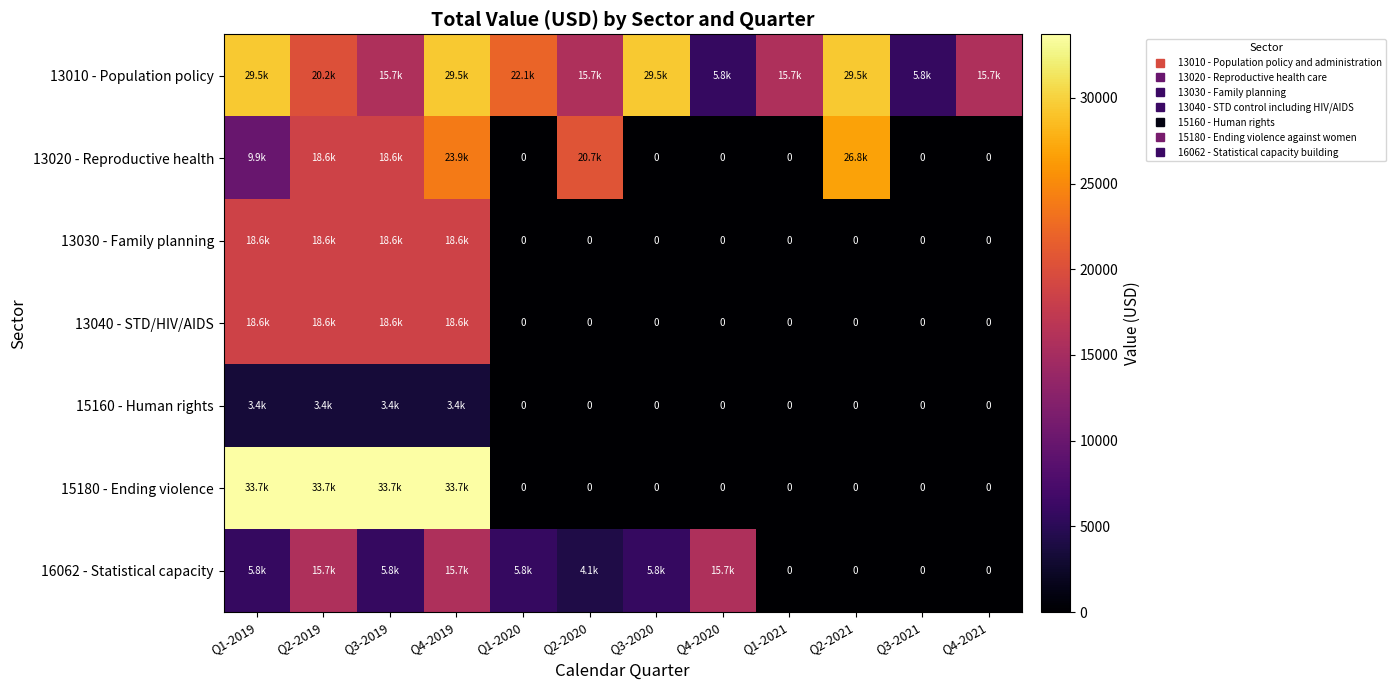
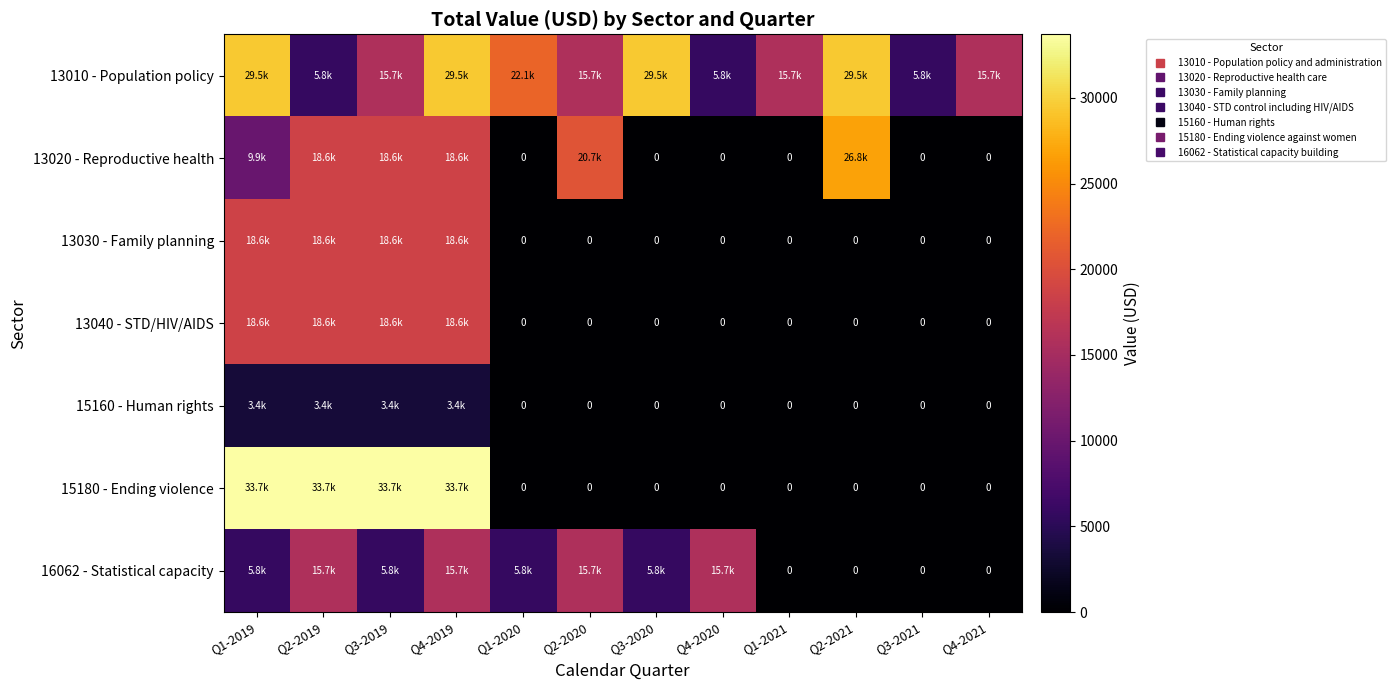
  {
    "13010 - Population policy": {
      "Q1-2019": "29.5k",
-     "Q2-2019": "20.2k",
+     "Q2-2019": "5.8k",
      "Q3-2019": "15.7k",
      "Q4-2019": "29.5k",
      "Q1-2020": "22.1k",
      "Q2-2020": "15.7k",
      "Q3-2020": "29.5k",
      "Q4-2020": "5.8k",
      "Q1-2021": "15.7k",
      "Q2-2021": "29.5k",
      "Q3-2021": "5.8k",
      "Q4-2021": "15.7k"
    },
    "13020 - Reproductive health": {
      "Q1-2019": "9.9k",
      "Q2-2019": "18.6k",
      "Q3-2019": "18.6k",
-     "Q4-2019": "23.9k",
+     "Q4-2019": "18.6k",
      "Q1-2020": "0",
      "Q2-2020": "20.7k",
      "Q3-2020": "0",
      "Q4-2020": "0",
      "Q1-2021": "0",
      "Q2-2021": "26.8k",
      "Q3-2021": "0",
      "Q4-2021": "0"
    },
    "13030 - Family planning": {
      "Q1-2019": "18.6k",
      "Q2-2019": "18.6k",
      "Q3-2019": "18.6k",
      "Q4-2019": "18.6k",
      "Q1-2020": "0",
      "Q2-2020": "0",
      "Q3-2020": "0",
      "Q4-2020": "0",
      "Q1-2021": "0",
      "Q2-2021": "0",
      "Q3-2021": "0",
      "Q4-2021": "0"
    },
    "13040 - STD/HIV/AIDS": {
      "Q1-2019": "18.6k",
      "Q2-2019": "18.6k",
      "Q3-2019": "18.6k",
      "Q4-2019": "18.6k",
      "Q1-2020": "0",
      "Q2-2020": "0",
      "Q3-2020": "0",
      "Q4-2020": "0",
      "Q1-2021": "0",
      "Q2-2021": "0",
      "Q3-2021": "0",
      "Q4-2021": "0"
    },
    "15160 - Human rights": {
      "Q1-2019": "3.4k",
      "Q2-2019": "3.4k",
      "Q3-2019": "3.4k",
      "Q4-2019": "3.4k",
      "Q1-2020": "0",
      "Q2-2020": "0",
      "Q3-2020": "0",
      "Q4-2020": "0",
      "Q1-2021": "0",
      "Q2-2021": "0",
      "Q3-2021": "0",
      "Q4-2021": "0"
    },
    "15180 - Ending violence": {
      "Q1-2019": "33.7k",
      "Q2-2019": "33.7k",
      "Q3-2019": "33.7k",
      "Q4-2019": "33.7k",
      "Q1-2020": "0",
      "Q2-2020": "0",
      "Q3-2020": "0",
      "Q4-2020": "0",
      "Q1-2021": "0",
      "Q2-2021": "0",
      "Q3-2021": "0",
      "Q4-2021": "0"
    },
    "16062 - Statistical capacity": {
      "Q1-2019": "5.8k",
      "Q2-2019": "15.7k",
      "Q3-2019": "5.8k",
      "Q4-2019": "15.7k",
      "Q1-2020": "5.8k",
-     "Q2-2020": "4.1k",
+     "Q2-2020": "15.7k",
      "Q3-2020": "5.8k",
      "Q4-2020": "15.7k",
      "Q1-2021": "0",
      "Q2-2021": "0",
      "Q3-2021": "0",
      "Q4-2021": "0"
    }
  }
